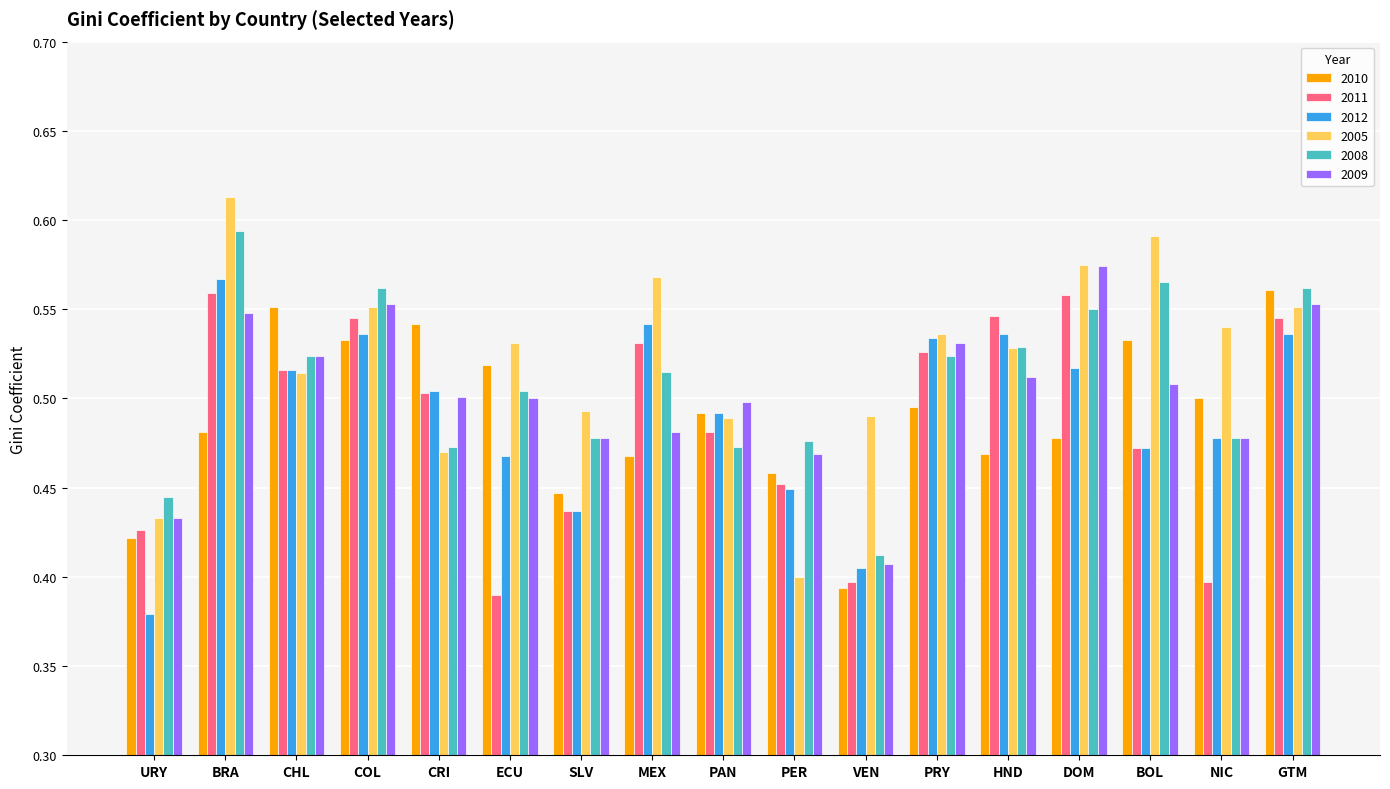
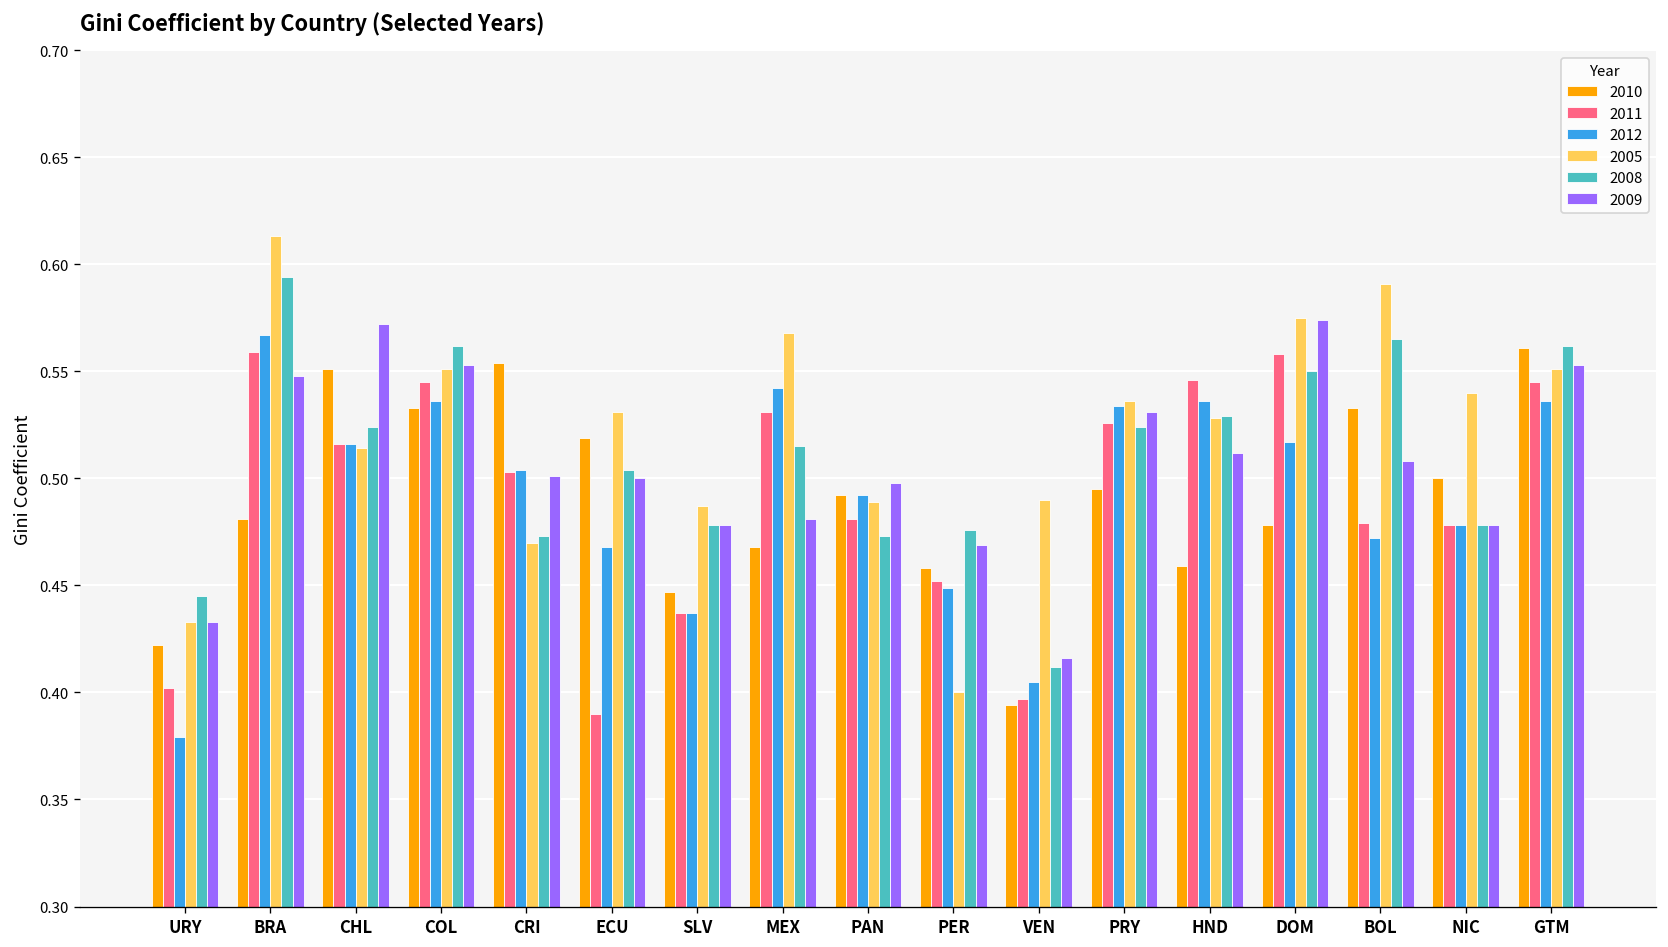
  {
    "2010": {
      "URY": 0.422,
      "BRA": 0.481,
      "CHL": 0.551,
      "COL": 0.533,
-     "CRI": 0.542,
+     "CRI": 0.554,
      "ECU": 0.519,
      "SLV": 0.447,
      "MEX": 0.468,
      "PAN": 0.492,
      "PER": 0.458,
      "VEN": 0.394,
      "PRY": 0.495,
-     "HND": 0.469,
+     "HND": 0.459,
      "DOM": 0.478,
      "BOL": 0.533,
      "NIC": 0.500,
      "GTM": 0.561
    },
    "2011": {
-     "URY": 0.426,
+     "URY": 0.402,
      "BRA": 0.559,
      "CHL": 0.516,
      "COL": 0.545,
      "CRI": 0.503,
      "ECU": 0.390,
      "SLV": 0.437,
      "MEX": 0.531,
      "PAN": 0.481,
      "PER": 0.452,
      "VEN": 0.397,
      "PRY": 0.526,
      "HND": 0.546,
      "DOM": 0.558,
-     "BOL": 0.472,
-     "NIC": 0.397,
+     "BOL": 0.479,
+     "NIC": 0.478,
      "GTM": 0.545
    },
    "2005": {
      "URY": 0.433,
      "BRA": 0.613,
      "CHL": 0.514,
      "COL": 0.551,
      "CRI": 0.470,
      "ECU": 0.531,
-     "SLV": 0.493,
+     "SLV": 0.487,
      "MEX": 0.568,
      "PAN": 0.489,
      "PER": 0.400,
      "VEN": 0.490,
      "PRY": 0.536,
      "HND": 0.528,
      "DOM": 0.575,
      "BOL": 0.591,
      "NIC": 0.540,
      "GTM": 0.551
    },
    "2009": {
      "URY": 0.433,
      "BRA": 0.548,
-     "CHL": 0.524,
+     "CHL": 0.572,
      "COL": 0.553,
      "CRI": 0.501,
      "ECU": 0.500,
      "SLV": 0.478,
      "MEX": 0.481,
      "PAN": 0.498,
      "PER": 0.469,
-     "VEN": 0.407,
+     "VEN": 0.416,
      "PRY": 0.531,
      "HND": 0.512,
      "DOM": 0.574,
      "BOL": 0.508,
      "NIC": 0.478,
      "GTM": 0.553
    }
  }
